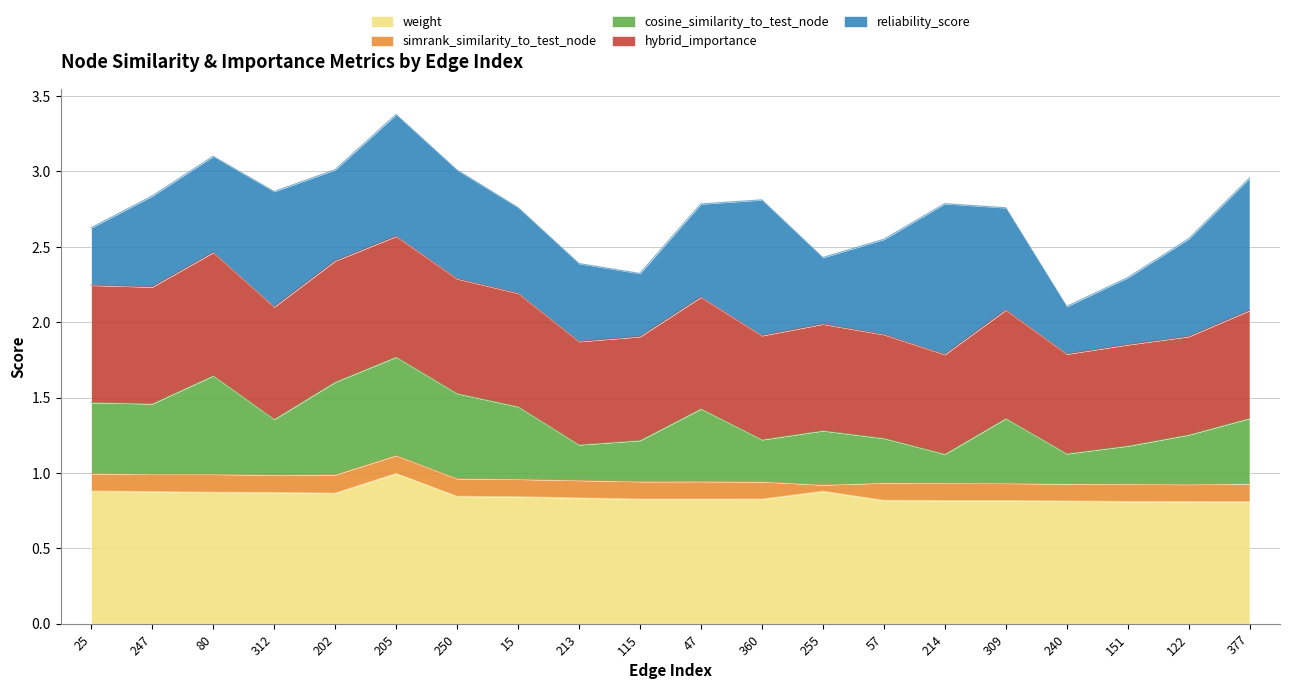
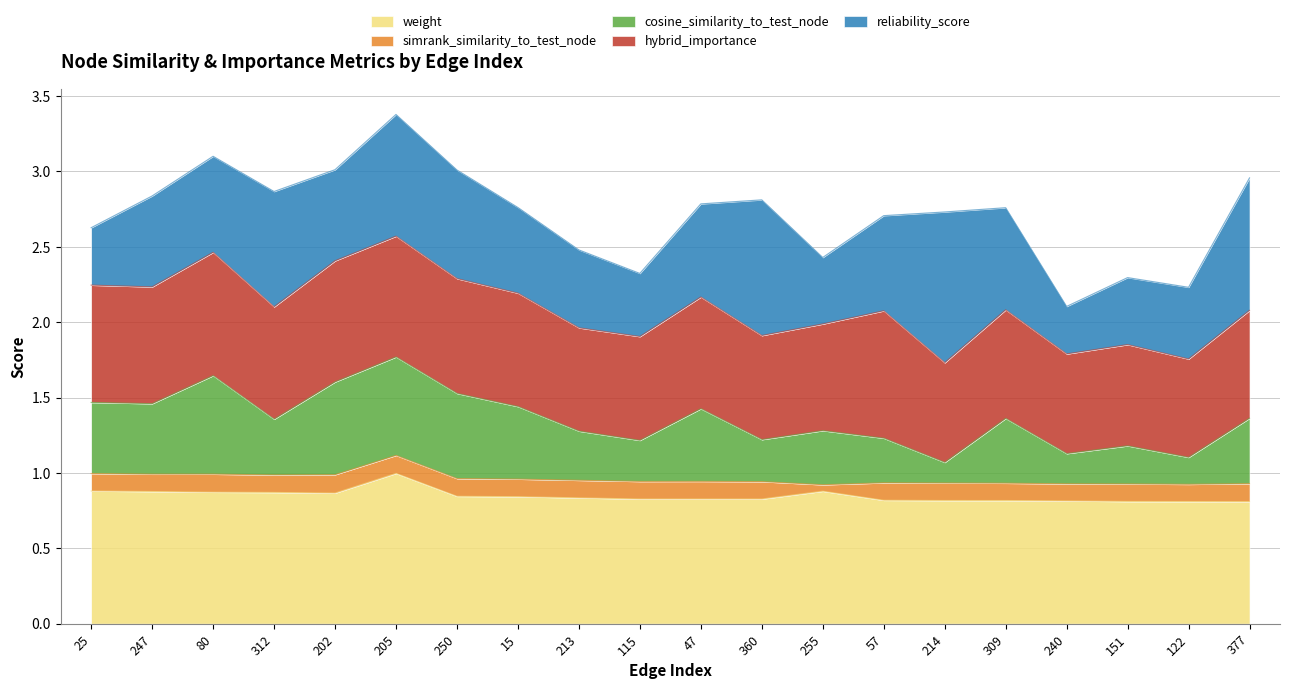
  {
    "weight": {
      "25": 0.88,
      "247": 0.88,
      "80": 0.87,
      "312": 0.87,
      "202": 0.87,
      "205": 1.00,
      "250": 0.85,
      "15": 0.84,
      "213": 0.83,
      "115": 0.83,
      "47": 0.83,
      "360": 0.83,
      "255": 0.88,
      "57": 0.82,
      "214": 0.82,
      "309": 0.82,
      "240": 0.81,
      "151": 0.81,
      "122": 0.81,
      "377": 0.81
    },
    "simrank_similarity_to_test_node": {
      "25": 0.12,
      "247": 0.11,
      "80": 0.12,
      "312": 0.12,
      "202": 0.12,
      "205": 0.12,
      "250": 0.12,
      "15": 0.12,
      "213": 0.12,
      "115": 0.12,
      "47": 0.12,
      "360": 0.12,
      "255": 0.04,
      "57": 0.12,
      "214": 0.12,
      "309": 0.11,
      "240": 0.11,
      "151": 0.12,
      "122": 0.11,
      "377": 0.12
    },
    "cosine_similarity_to_test_node": {
      "25": 0.47,
      "247": 0.47,
      "80": 0.65,
      "312": 0.37,
      "202": 0.62,
      "205": 0.65,
      "250": 0.56,
      "15": 0.48,
-     "213": 0.24,
+     "213": 0.33,
      "115": 0.27,
      "47": 0.48,
      "360": 0.28,
      "255": 0.36,
      "57": 0.30,
-     "214": 0.19,
+     "214": 0.14,
      "309": 0.43,
      "240": 0.20,
      "151": 0.25,
-     "122": 0.33,
+     "122": 0.18,
      "377": 0.43
    },
    "hybrid_importance": {
      "25": 0.78,
      "247": 0.77,
      "80": 0.82,
      "312": 0.75,
      "202": 0.80,
      "205": 0.80,
      "250": 0.76,
      "15": 0.75,
      "213": 0.69,
      "115": 0.69,
      "47": 0.74,
      "360": 0.69,
      "255": 0.71,
-     "57": 0.69,
+     "57": 0.84,
      "214": 0.66,
      "309": 0.72,
      "240": 0.66,
      "151": 0.67,
      "122": 0.65,
      "377": 0.72
    },
    "reliability_score": {
      "25": 0.38,
      "247": 0.60,
      "80": 0.64,
      "312": 0.76,
      "202": 0.60,
      "205": 0.81,
      "250": 0.72,
      "15": 0.57,
      "213": 0.52,
      "115": 0.42,
      "47": 0.62,
      "360": 0.90,
      "255": 0.44,
      "57": 0.63,
      "214": 1.00,
      "309": 0.68,
      "240": 0.32,
      "151": 0.44,
-     "122": 0.65,
+     "122": 0.48,
      "377": 0.88
    }
  }
